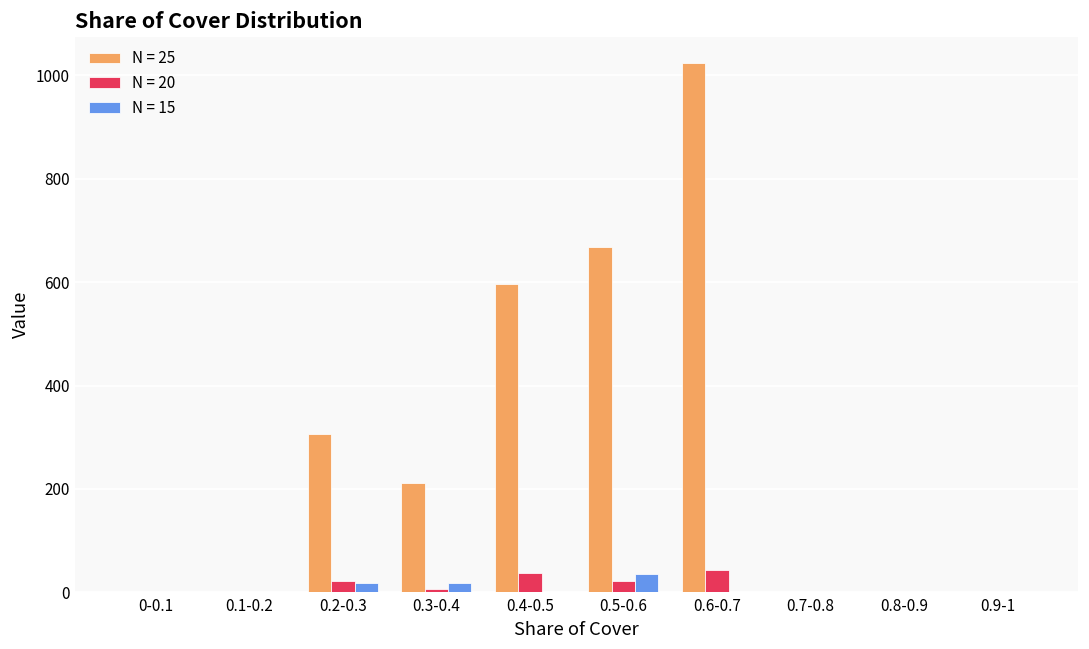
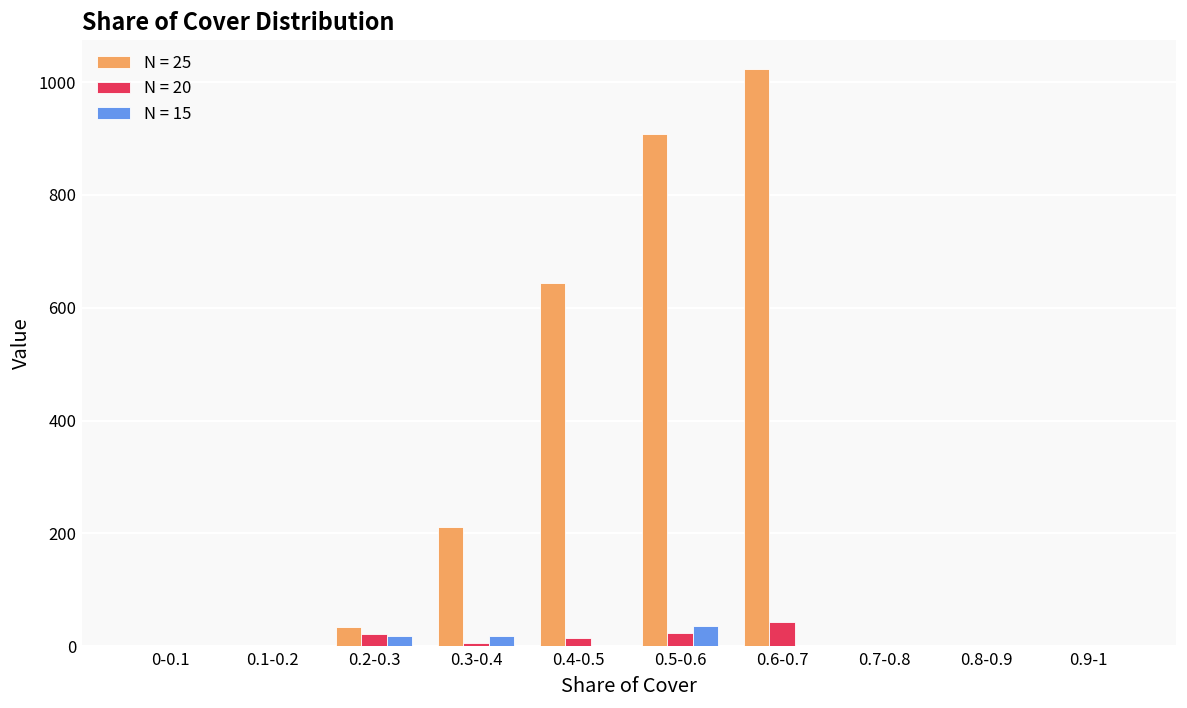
  {
    "N = 25": {
-     "0.2-0.3": 310,
+     "0.2-0.3": 30,
      "0.3-0.4": 210,
-     "0.4-0.5": 600,
-     "0.5-0.6": 670,
+     "0.4-0.5": 640,
+     "0.5-0.6": 910,
      "0.6-0.7": 1020
    },
    "N = 20": {
      "0.2-0.3": 20,
      "0.3-0.4": 10,
-     "0.4-0.5": 40,
+     "0.4-0.5": 20,
      "0.5-0.6": 20,
      "0.6-0.7": 40
    },
    "N = 15": {
      "0.2-0.3": 20,
      "0.3-0.4": 20,
      "0.5-0.6": 40,
      "0.7-0.8": 0,
      "0.8-0.9": 0,
      "0.9-1": 0
    }
  }
